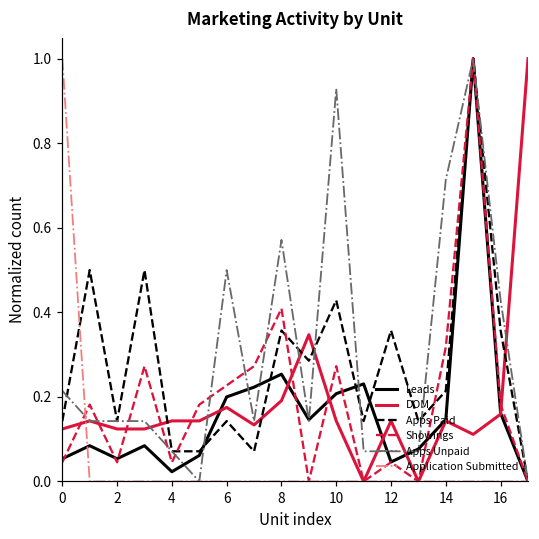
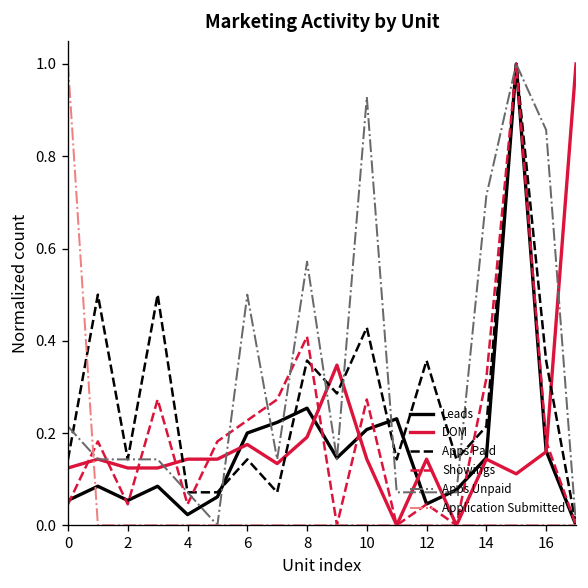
  {
    "Apps Unpaid": {
      "0": 0.21,
      "6": 0.50,
      "8": 0.57,
      "10": 0.93,
      "12": 0.07,
      "14": 0.71,
-     "16": 0.43
+     "16": 0.86
    },
    "Application Submitted": {
      "0": 1.00,
      "2": 0.00,
      "4": 0.00,
      "6": 0.00,
      "8": 0.00,
      "10": 0.00,
      "12": 0.00,
      "14": 0.00,
      "16": 0.00
    }
  }
